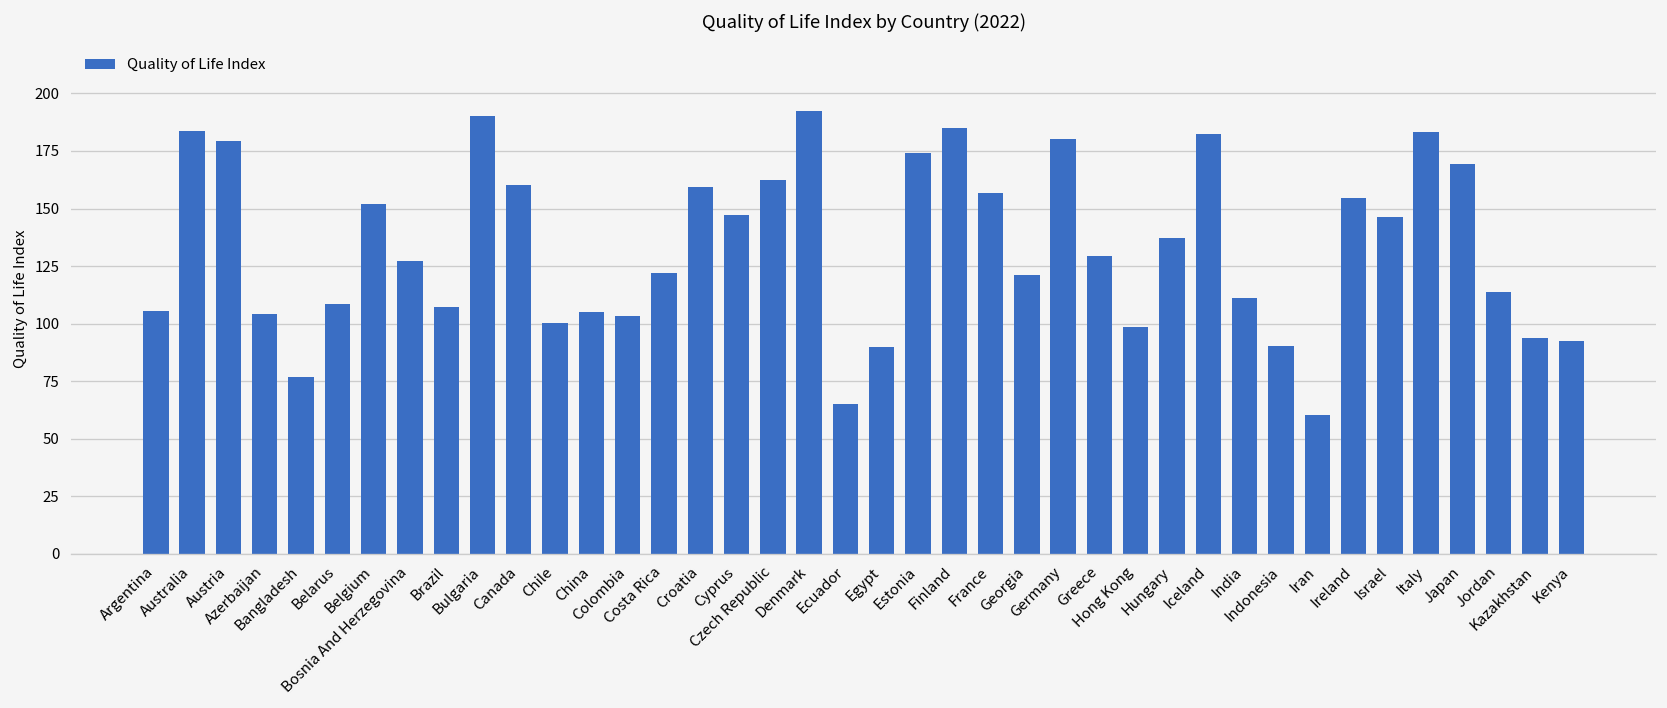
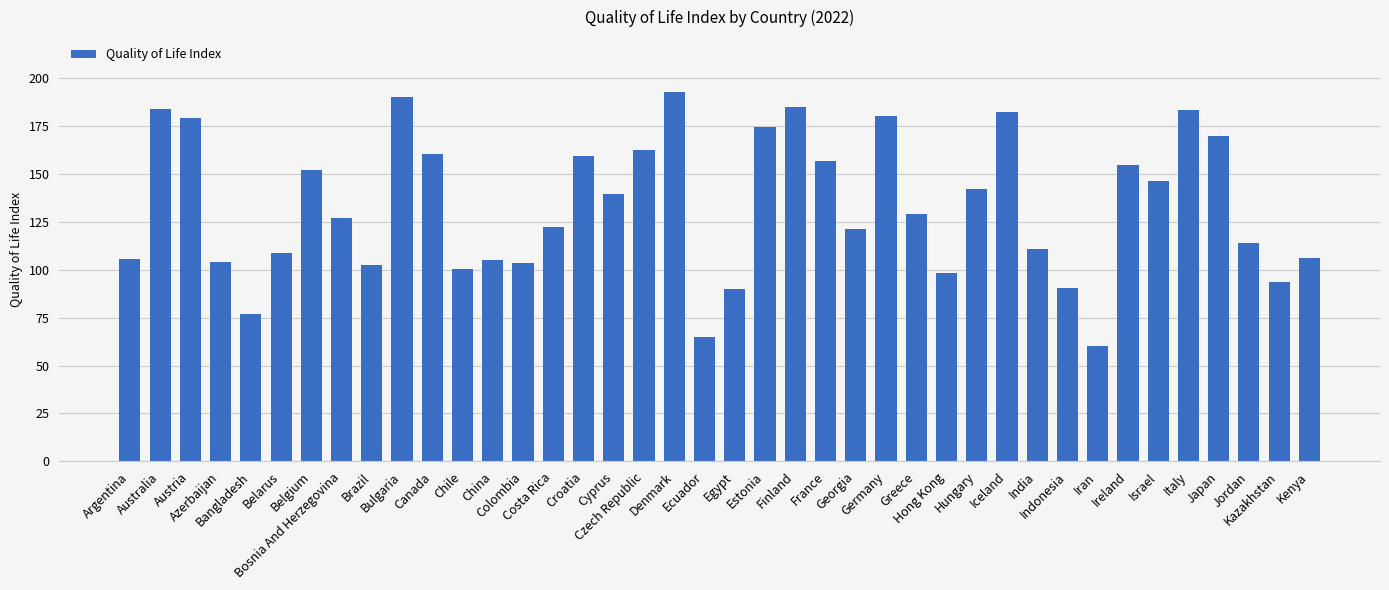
  {
    "Argentina": 105,
    "Australia": 184,
    "Austria": 179,
    "Azerbaijan": 104,
    "Bangladesh": 77,
    "Belarus": 109,
    "Belgium": 152,
    "Bosnia And Herzegovina": 127,
-   "Brazil": 107,
+   "Brazil": 103,
    "Bulgaria": 190,
    "Canada": 160,
    "Chile": 100,
    "China": 105,
    "Colombia": 104,
    "Costa Rica": 122,
    "Croatia": 159,
-   "Cyprus": 147,
+   "Cyprus": 140,
    "Czech Republic": 163,
    "Denmark": 192,
    "Ecuador": 65,
    "Egypt": 90,
    "Estonia": 174,
    "Finland": 185,
    "France": 157,
    "Georgia": 121,
    "Germany": 180,
    "Greece": 129,
    "Hong Kong": 98,
-   "Hungary": 137,
+   "Hungary": 142,
    "Iceland": 182,
    "India": 111,
    "Indonesia": 90,
    "Iran": 60,
    "Ireland": 155,
    "Israel": 146,
    "Italy": 183,
    "Japan": 170,
    "Jordan": 114,
    "Kazakhstan": 94,
-   "Kenya": 93
+   "Kenya": 106
  }
